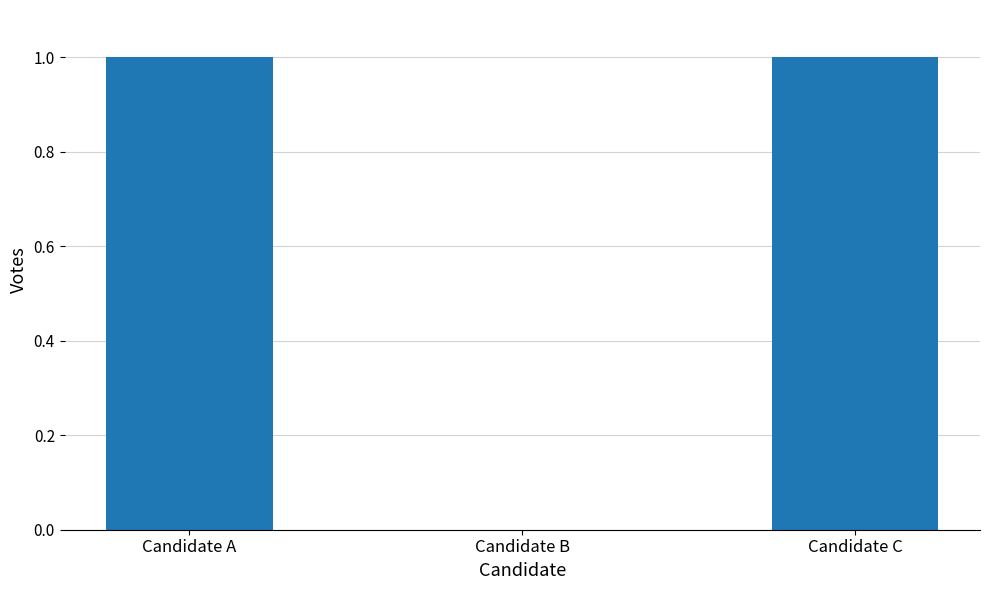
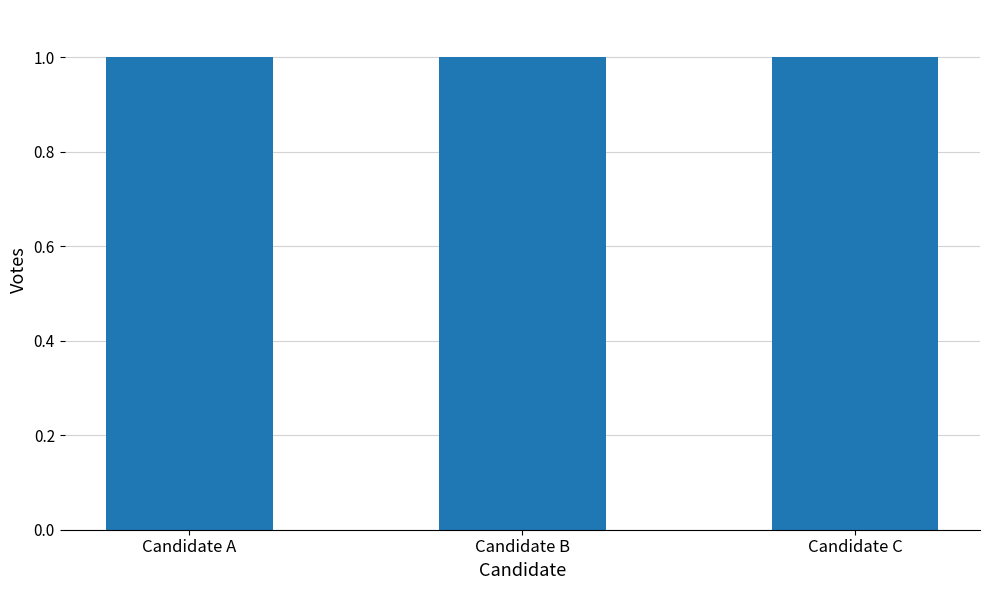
  {
    "Candidate A": 1,
-   "Candidate B": 0,
+   "Candidate B": 1,
    "Candidate C": 1
  }
